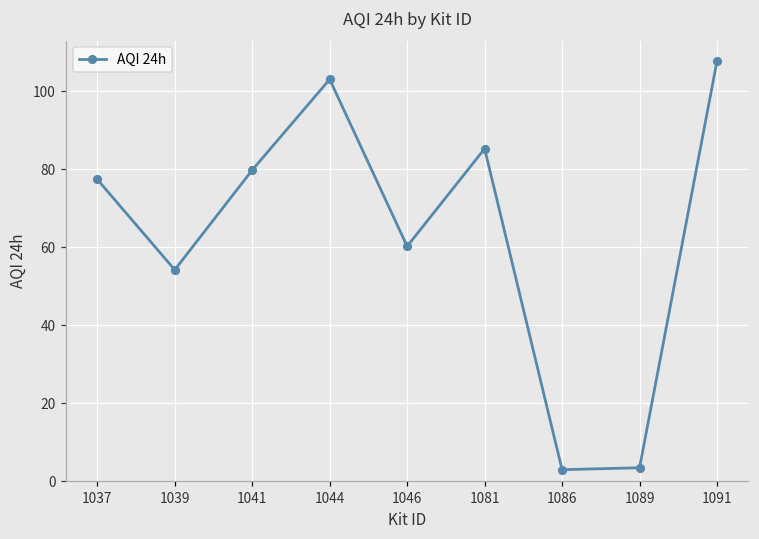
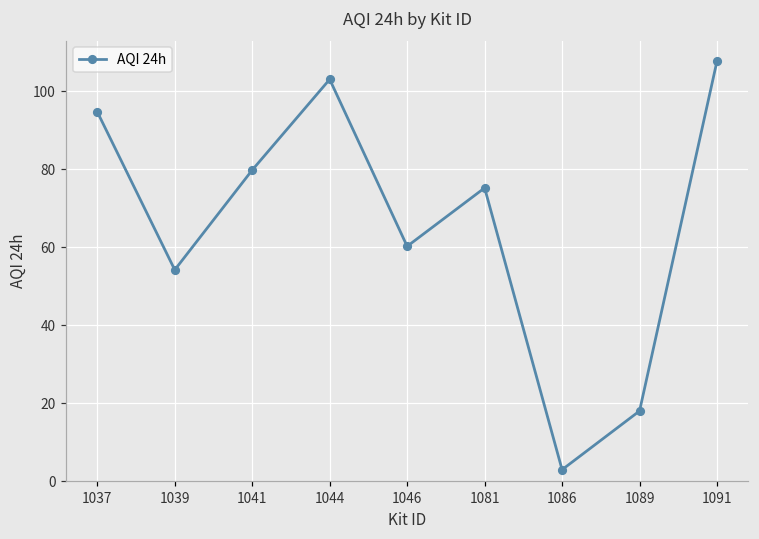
  {
-   "1037": 77,
+   "1037": 95,
    "1039": 54,
    "1041": 80,
    "1044": 103,
    "1046": 60,
-   "1081": 85,
+   "1081": 75,
    "1086": 3,
-   "1089": 4,
+   "1089": 18,
    "1091": 108
  }
